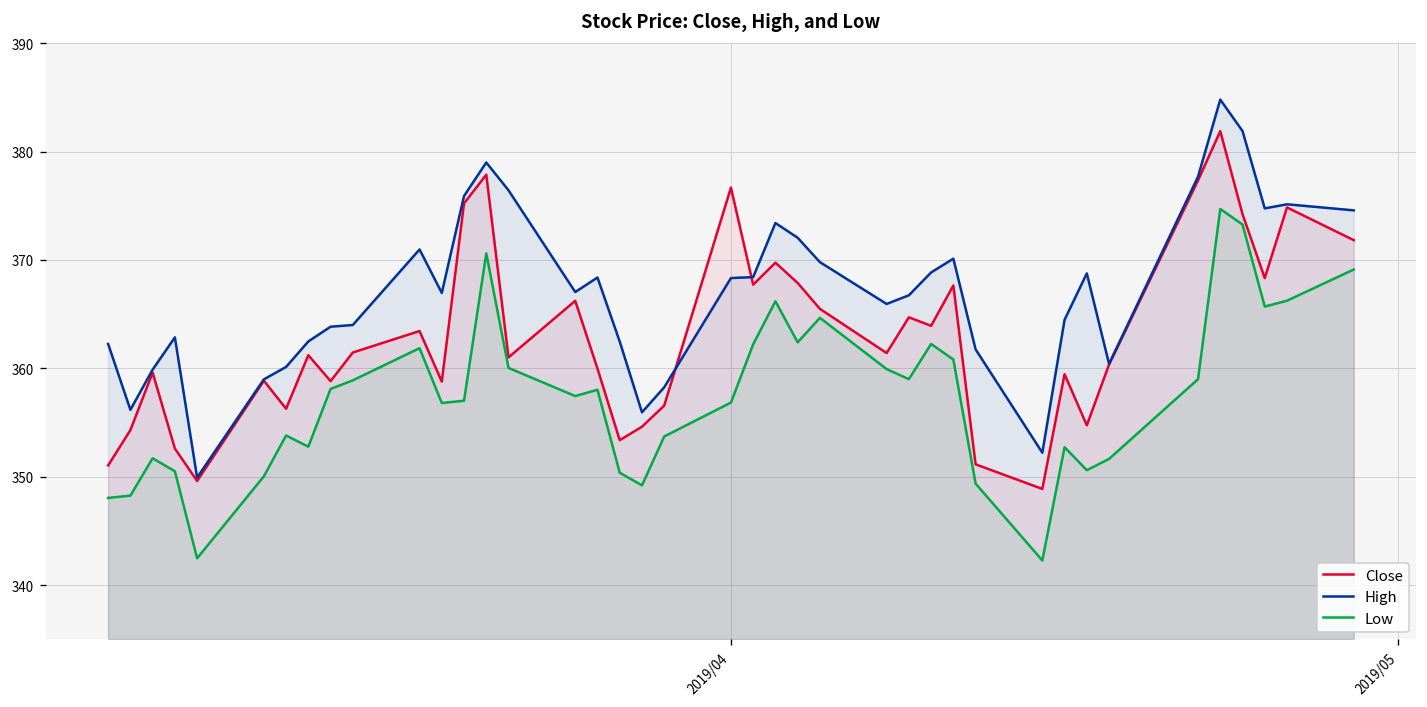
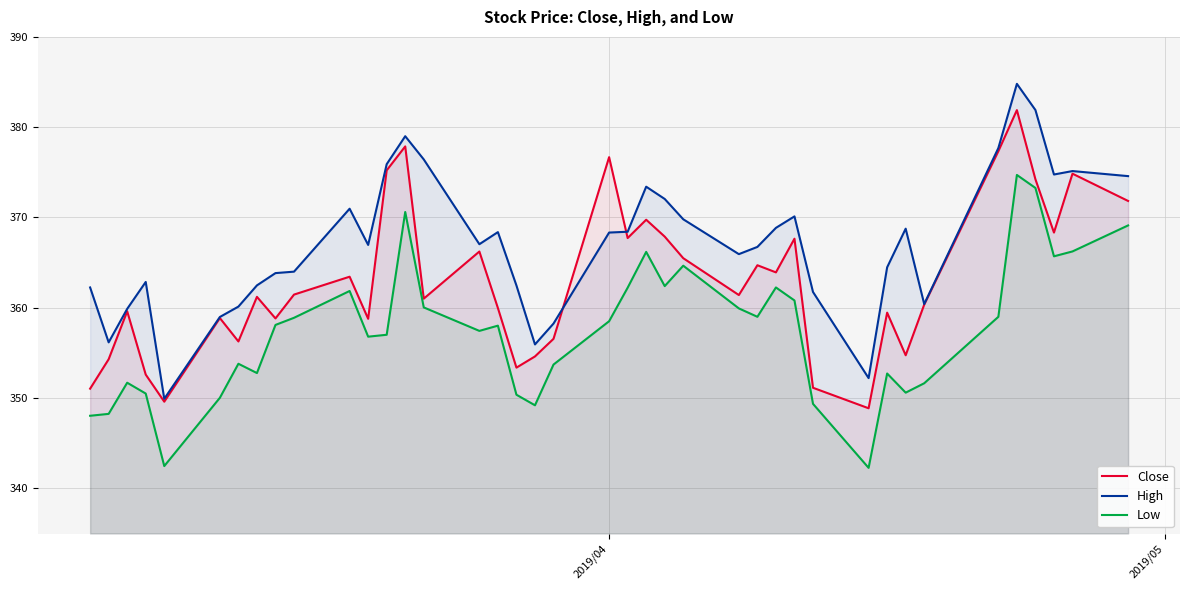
  {
    "Close": {
      "2019/04": 377
    },
    "High": {
      "2019/04": 368
    },
    "Low": {
-     "2019/04": 357
+     "2019/04": 359
    }
  }
